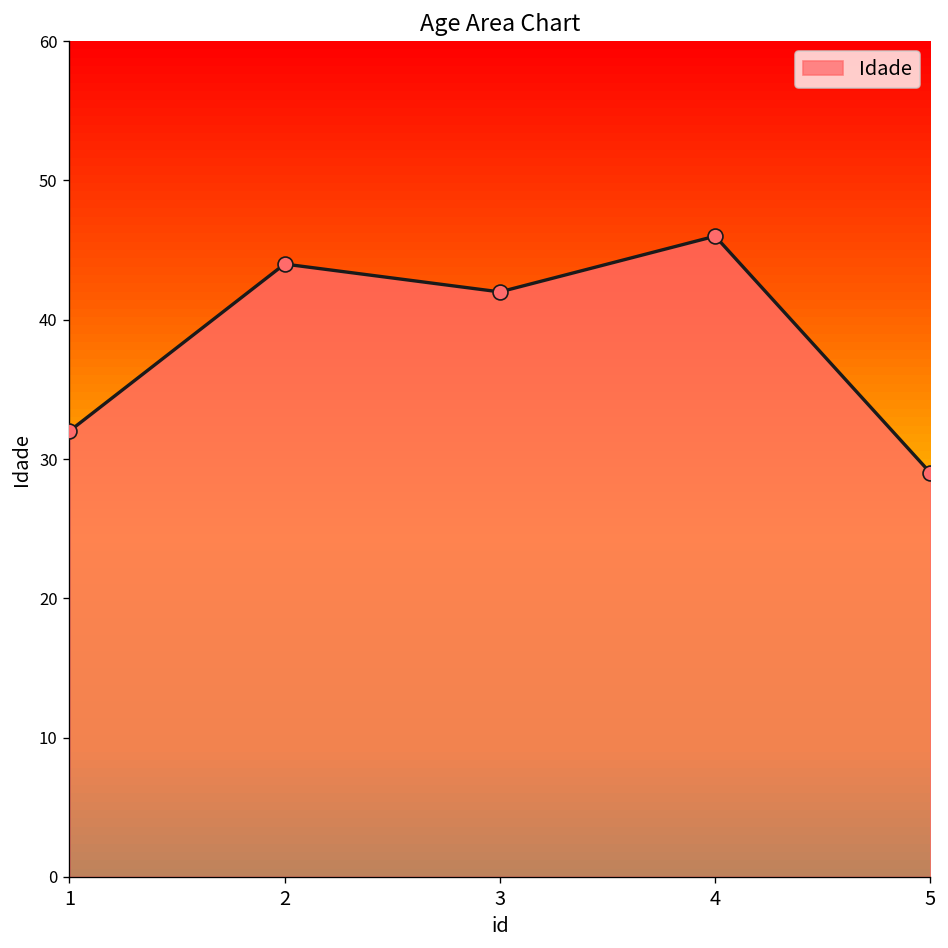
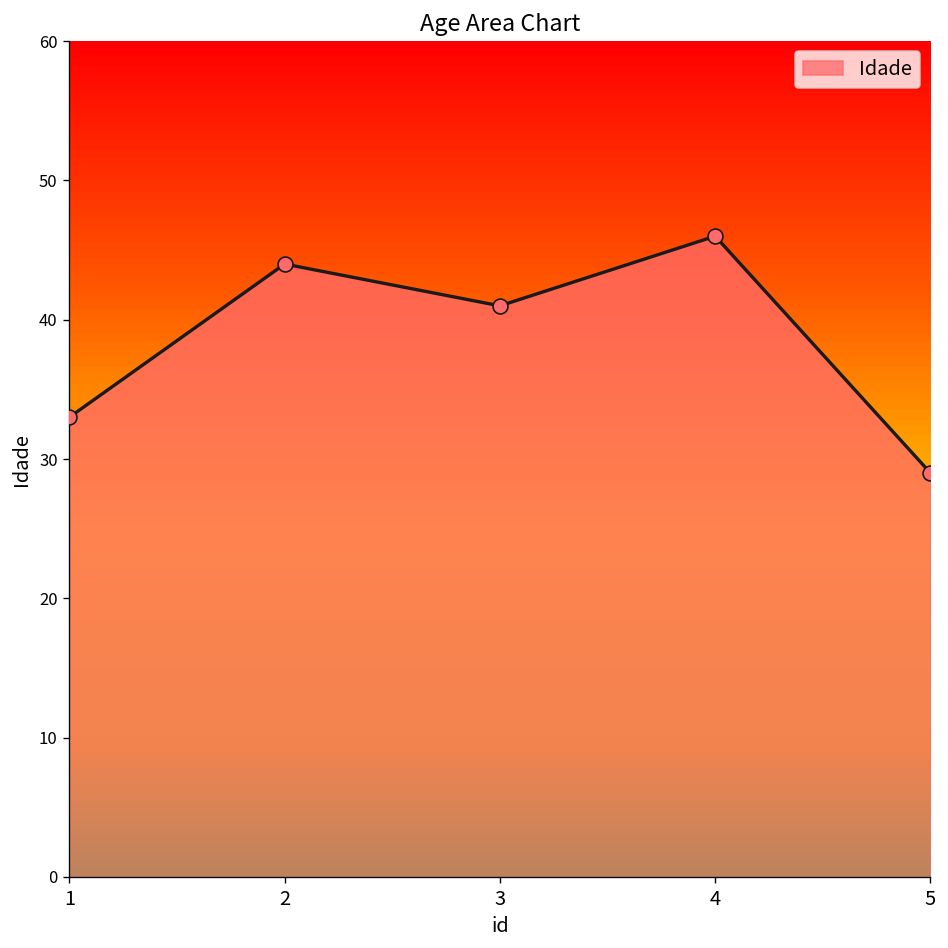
  {
-   "1": 32,
+   "1": 33,
    "2": 44,
-   "3": 42,
+   "3": 41,
    "4": 46,
    "5": 29
  }
